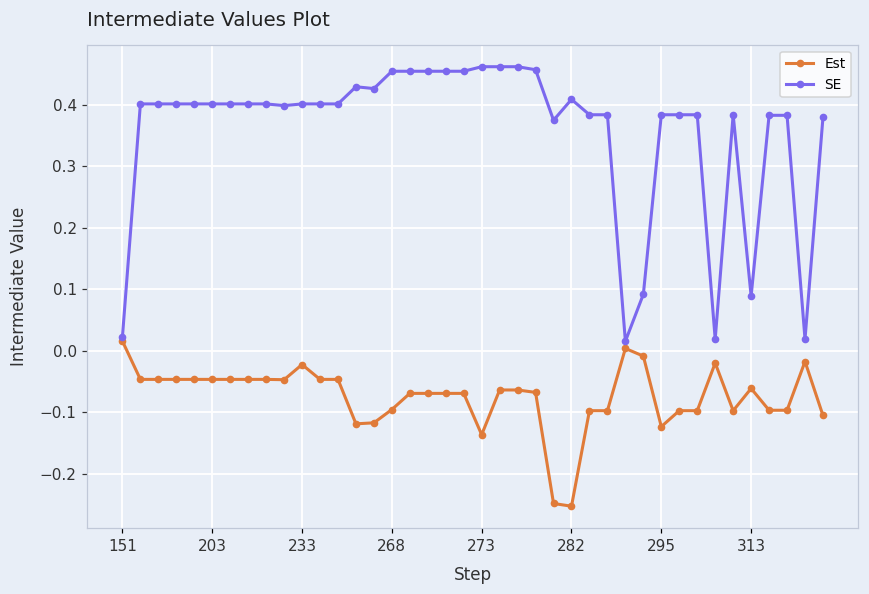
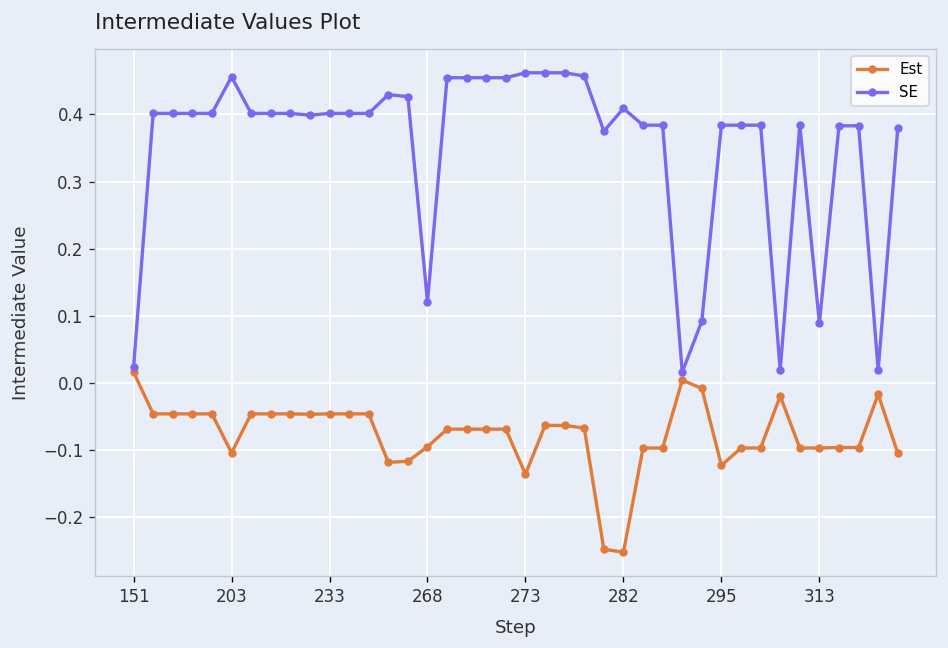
  {
    "Est": {
      "151": 0.02,
-     "203": -0.05,
-     "233": -0.02,
+     "203": -0.10,
+     "233": -0.05,
      "268": -0.10,
      "273": -0.14,
      "282": -0.25,
      "295": -0.12,
-     "313": -0.06
+     "313": -0.10
    },
    "SE": {
      "151": 0.02,
-     "203": 0.40,
+     "203": 0.46,
      "233": 0.40,
-     "268": 0.45,
+     "268": 0.12,
      "273": 0.46,
      "282": 0.41,
      "295": 0.38,
      "313": 0.09
    }
  }
